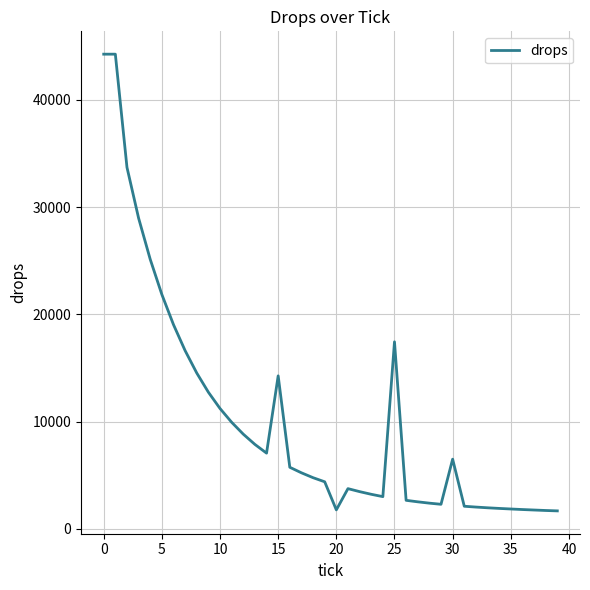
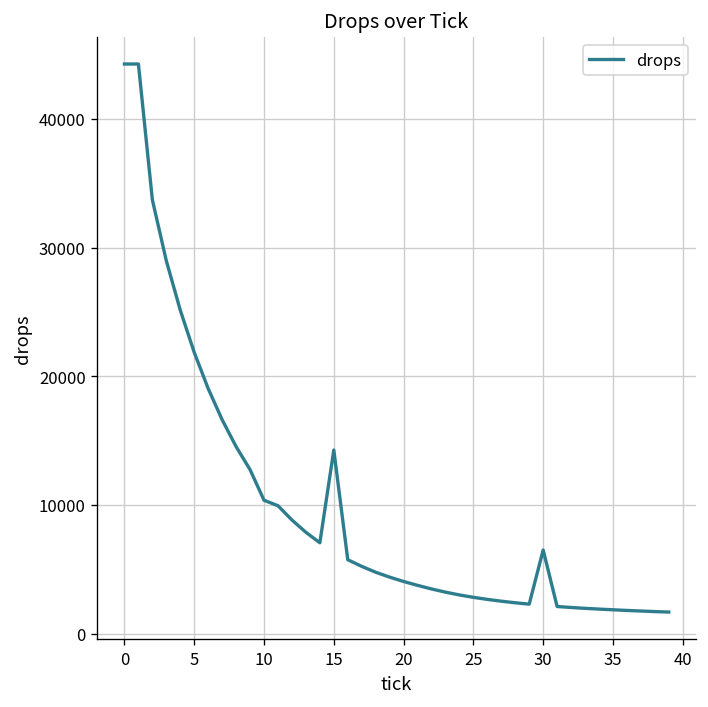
  {
    "0": 44300,
    "5": 21900,
-   "10": 11200,
+   "10": 10400,
    "15": 14300,
-   "20": 1800,
-   "25": 17400,
+   "20": 4100,
+   "25": 2800,
    "30": 6500,
    "35": 1900
  }
